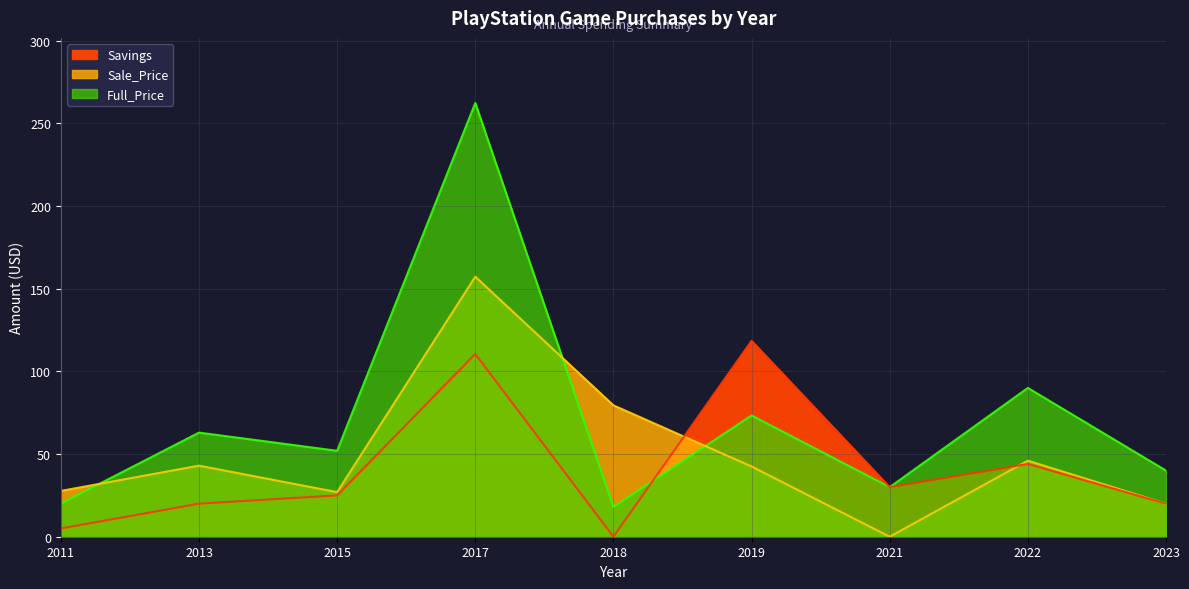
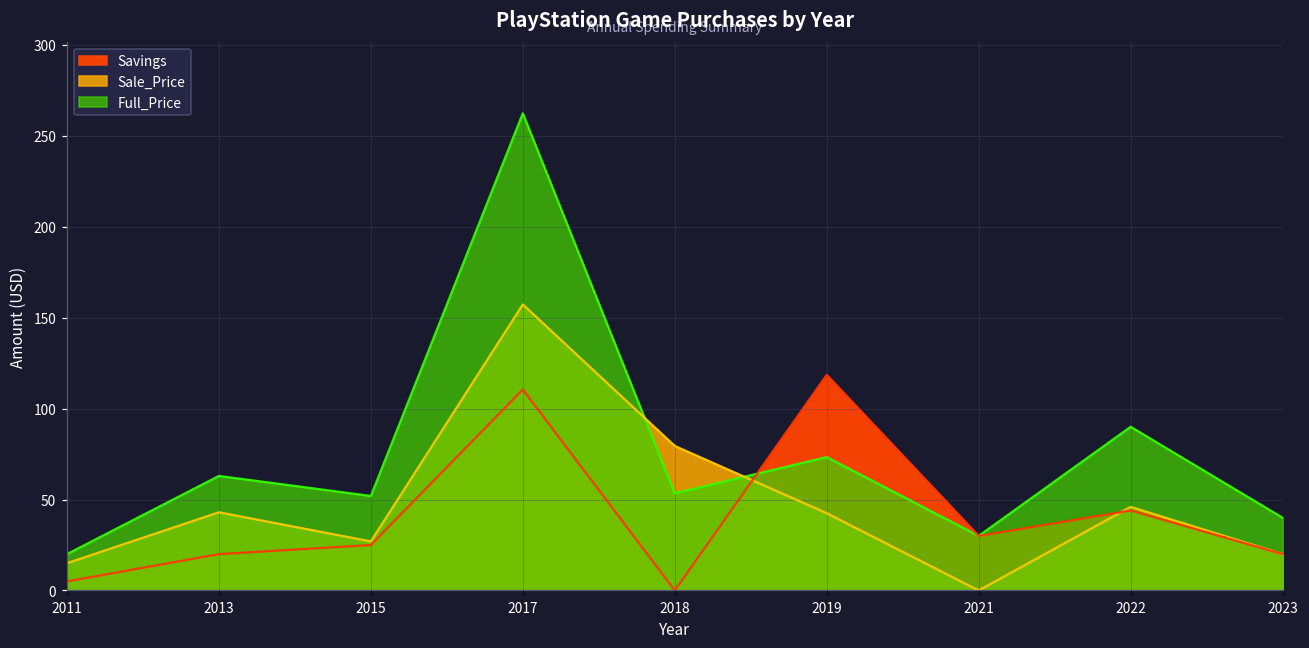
  {
    "Savings": {
      "2011": 5,
      "2013": 20,
      "2015": 25,
      "2017": 110,
      "2018": 0,
      "2019": 119,
      "2022": 44
    },
    "Sale_Price": {
-     "2011": 28,
+     "2011": 15,
      "2013": 43,
      "2015": 27,
      "2017": 157,
      "2018": 79,
      "2019": 42,
      "2021": 0,
      "2022": 46
    },
    "Full_Price": {
      "2011": 20,
      "2013": 63,
      "2015": 52,
      "2017": 262,
-     "2018": 18,
+     "2018": 53,
      "2019": 73,
      "2022": 90,
      "2023": 40
    }
  }
